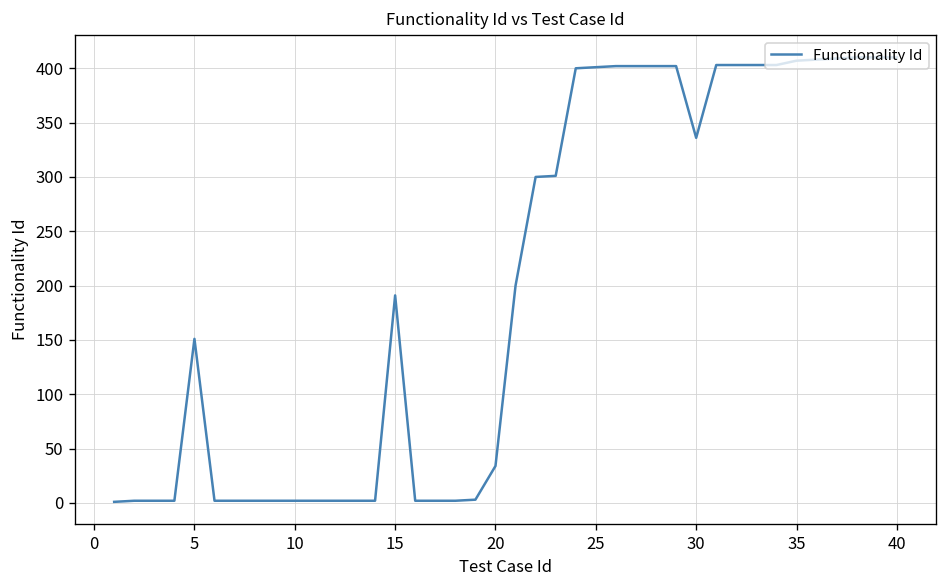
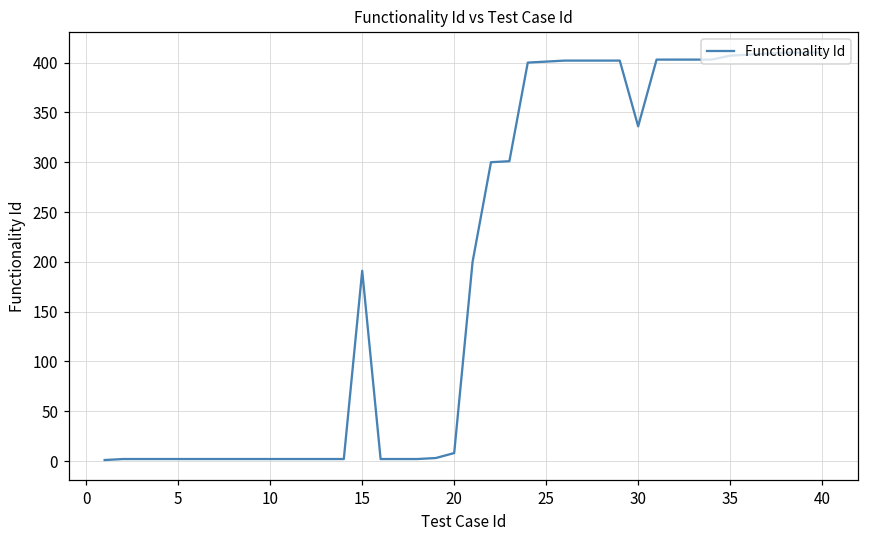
  {
-   "5": 150,
+   "5": 0,
    "10": 0,
    "15": 190,
-   "20": 30,
+   "20": 10,
    "25": 400,
    "30": 340
  }
